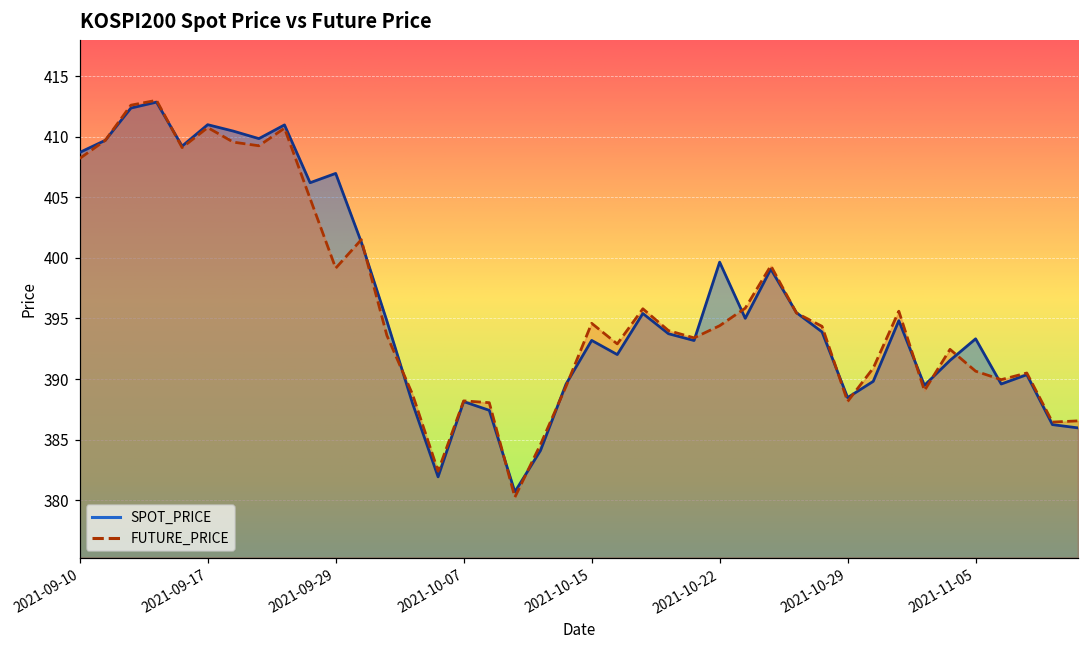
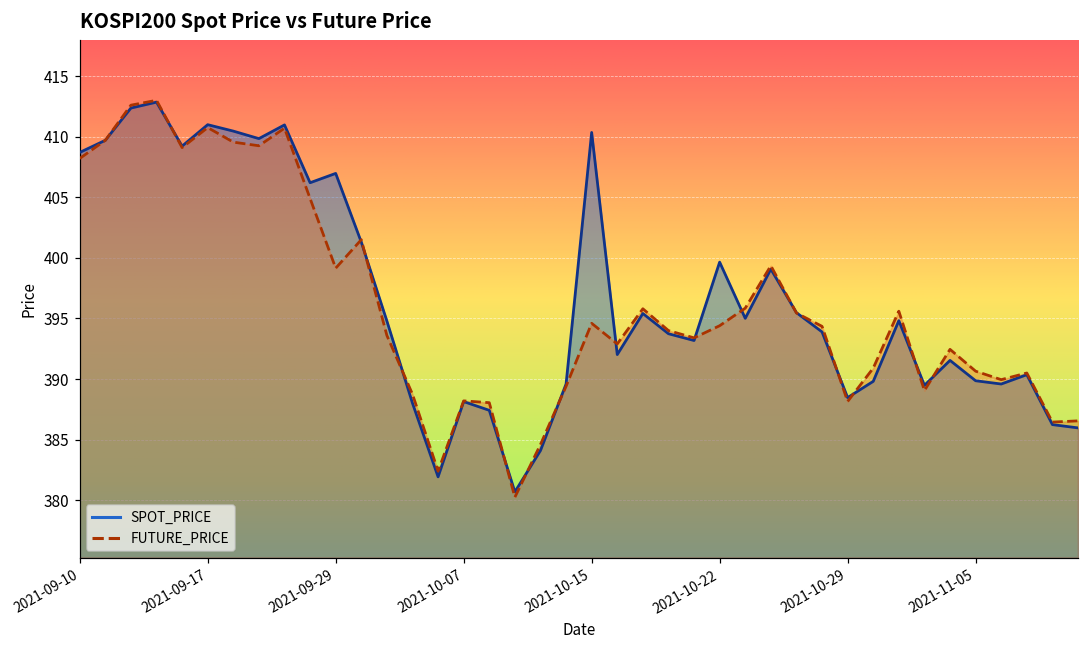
  {
    "SPOT_PRICE": {
      "2021-09-10": 408.7,
      "2021-09-17": 411.0,
      "2021-09-29": 407.0,
-     "2021-10-15": 393.2,
+     "2021-10-15": 410.4,
      "2021-10-22": 399.7,
      "2021-10-29": 388.5,
-     "2021-11-05": 393.3
+     "2021-11-05": 389.9
    }
  }
